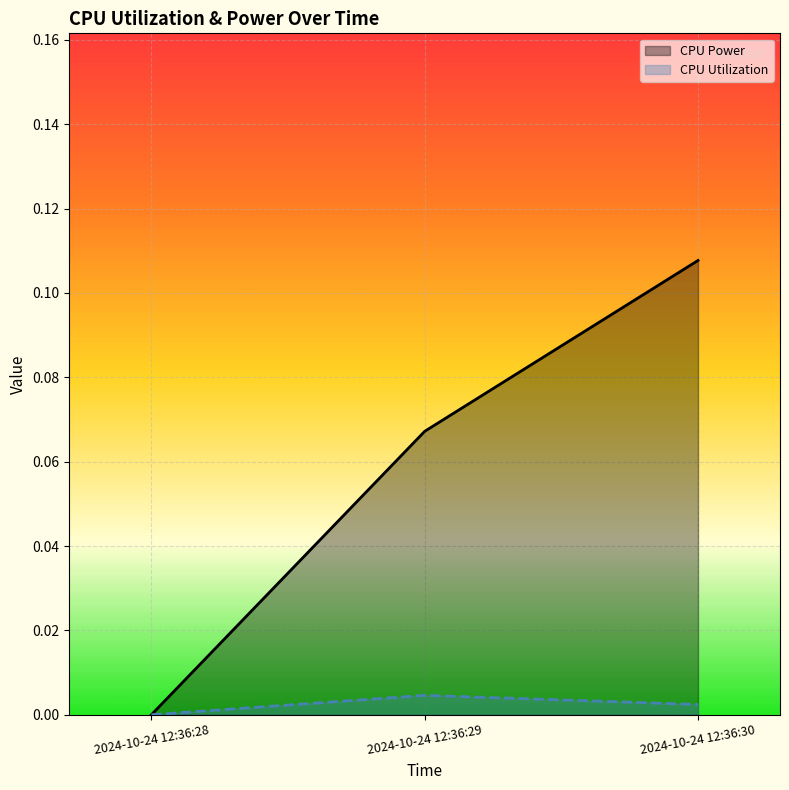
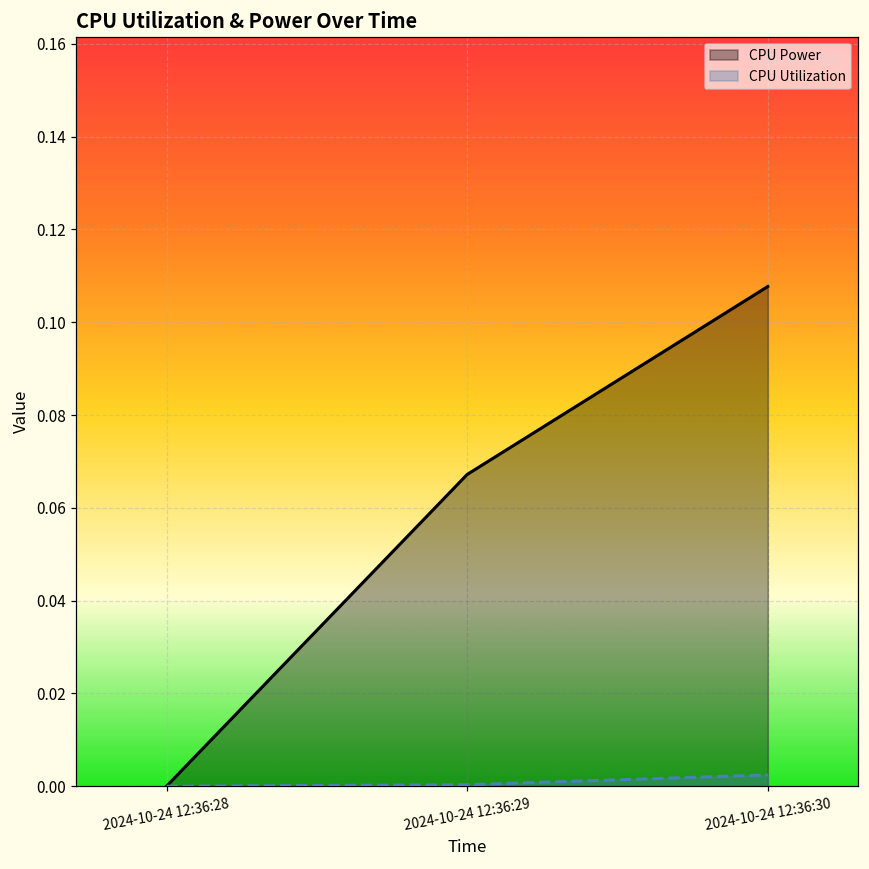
  {
    "CPU Power": {
      "2024-10-24 12:36:29": 0.067,
      "2024-10-24 12:36:30": 0.108
    },
    "CPU Utilization": {
-     "2024-10-24 12:36:29": 0.005,
+     "2024-10-24 12:36:29": 0.000,
      "2024-10-24 12:36:30": 0.002
    }
  }
